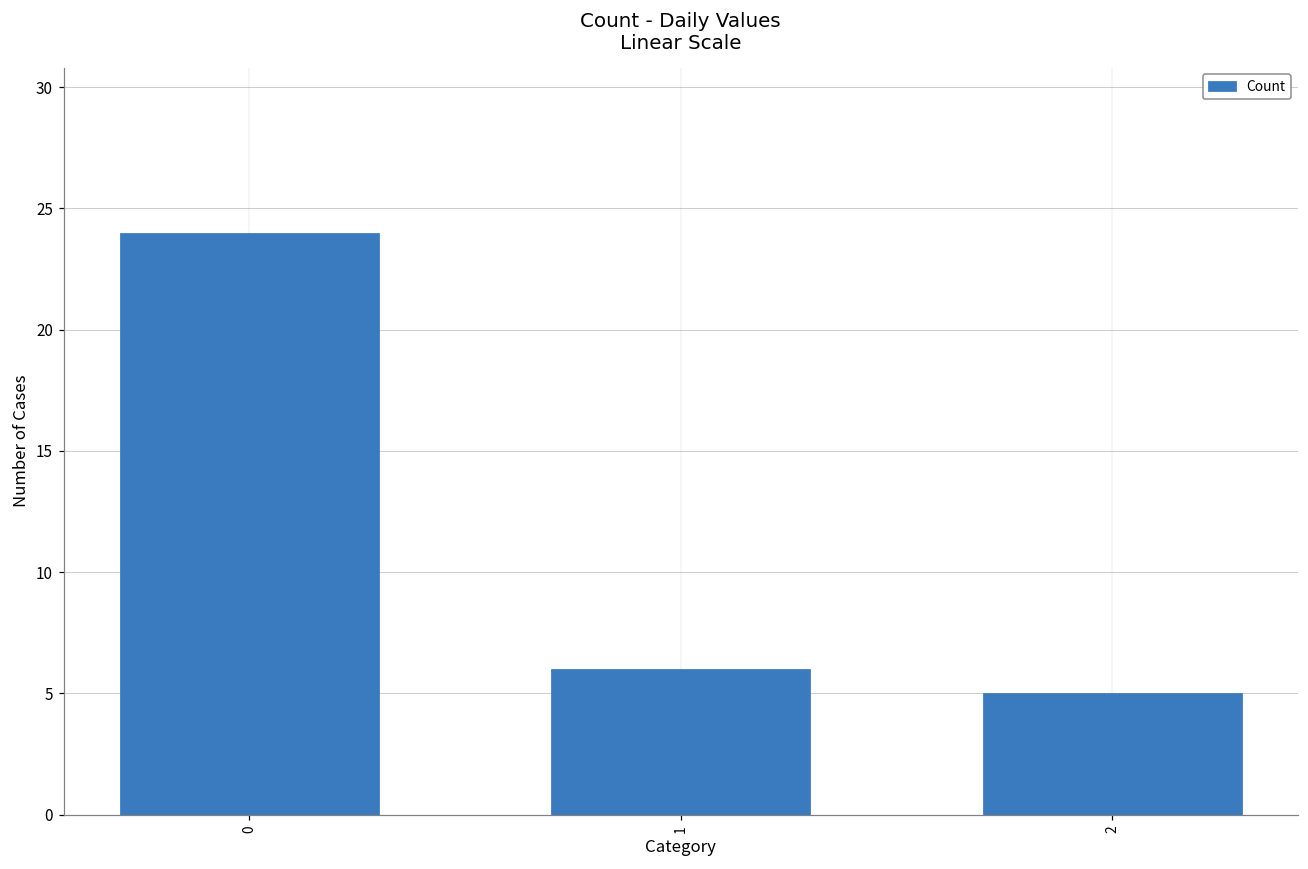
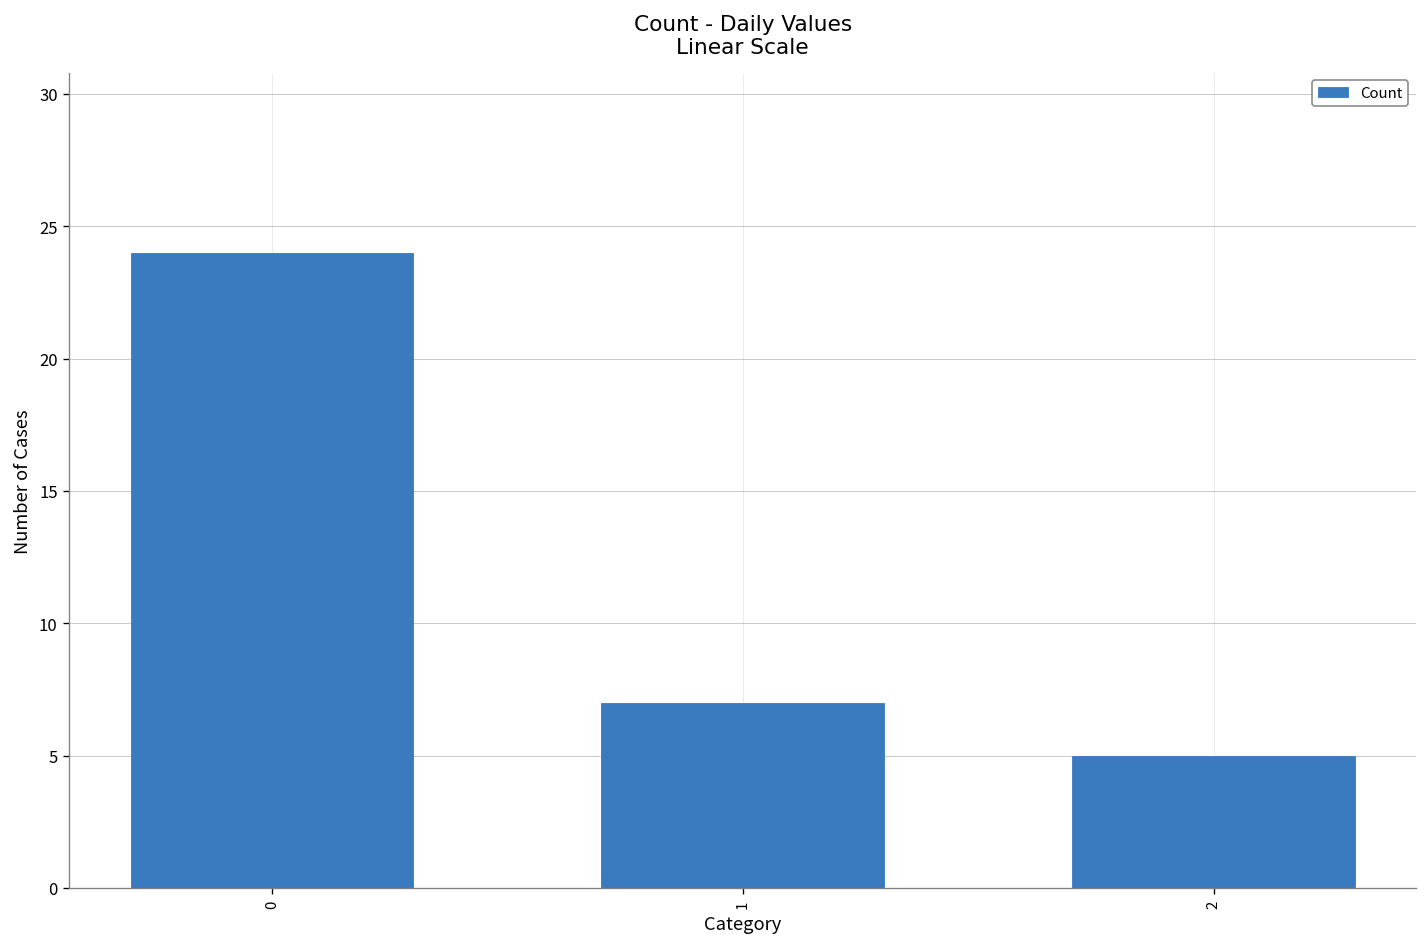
  {
    "0": 24,
-   "1": 6,
+   "1": 7,
    "2": 5
  }
